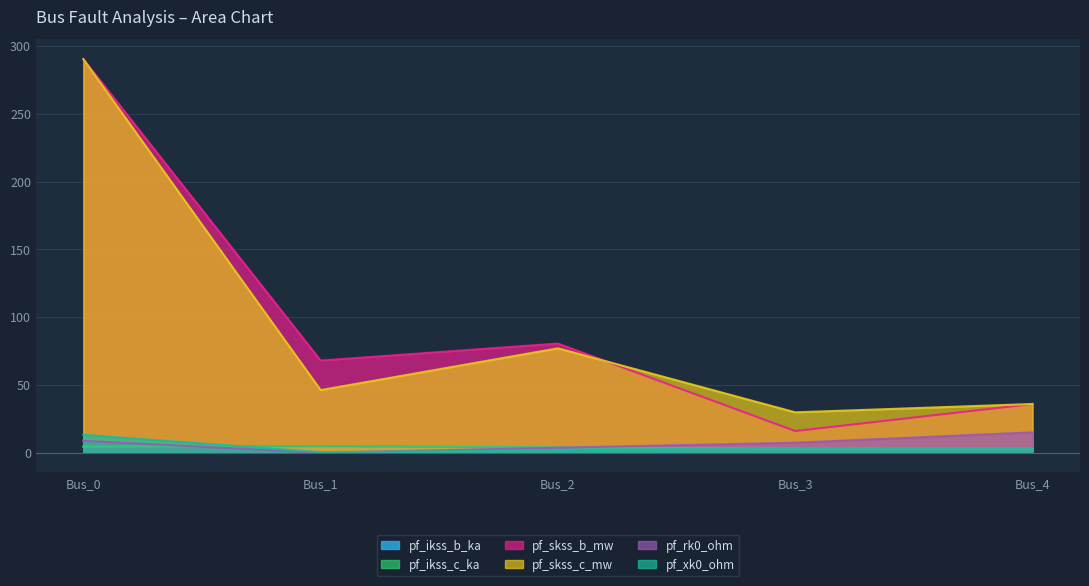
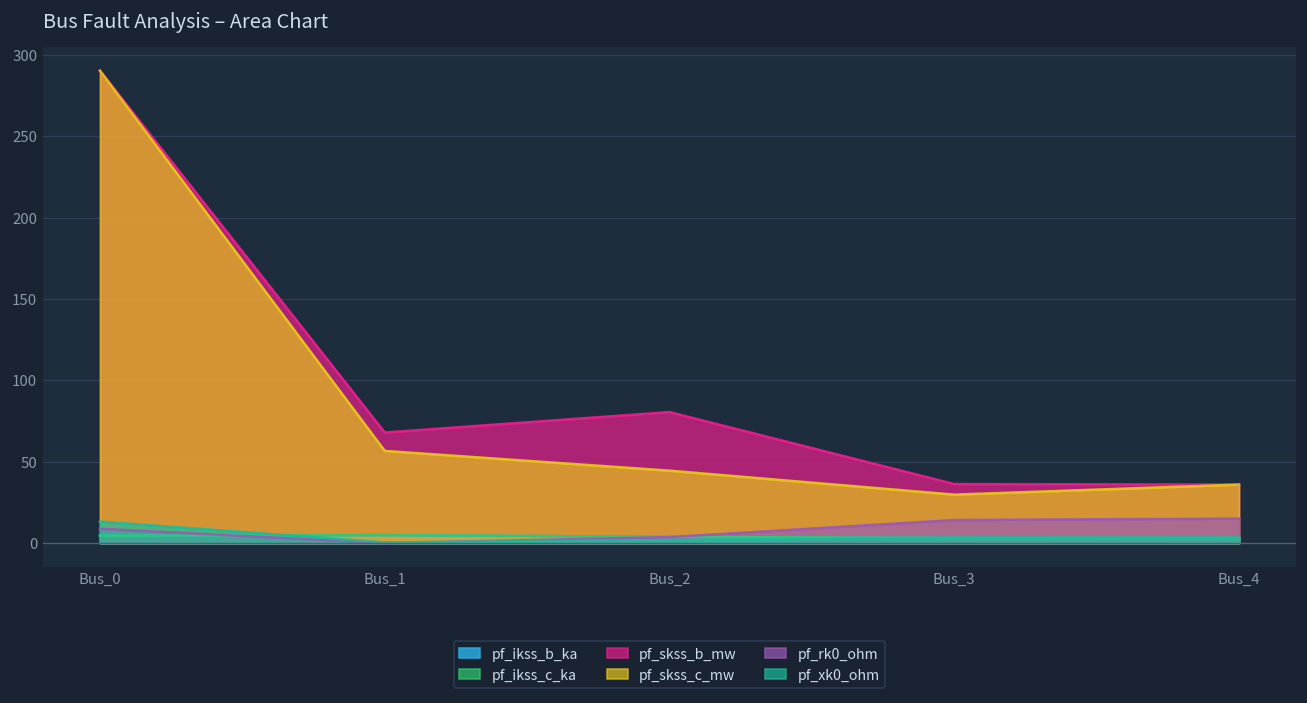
  {
    "pf_skss_b_mw": {
      "Bus_1": 68,
      "Bus_2": 81,
-     "Bus_3": 16
+     "Bus_3": 36
    },
    "pf_skss_c_mw": {
-     "Bus_1": 46,
-     "Bus_2": 77,
+     "Bus_1": 57,
+     "Bus_2": 45,
      "Bus_3": 30
    },
    "pf_rk0_ohm": {
      "Bus_0": 9,
-     "Bus_3": 7,
+     "Bus_3": 14,
      "Bus_4": 15
    }
  }
